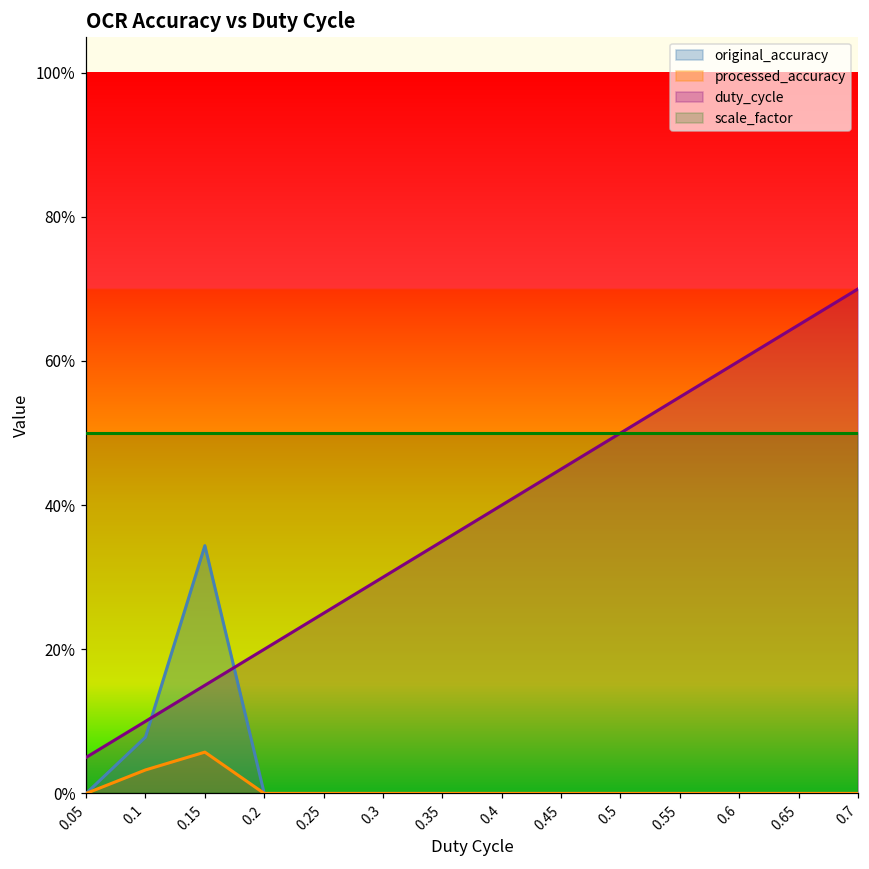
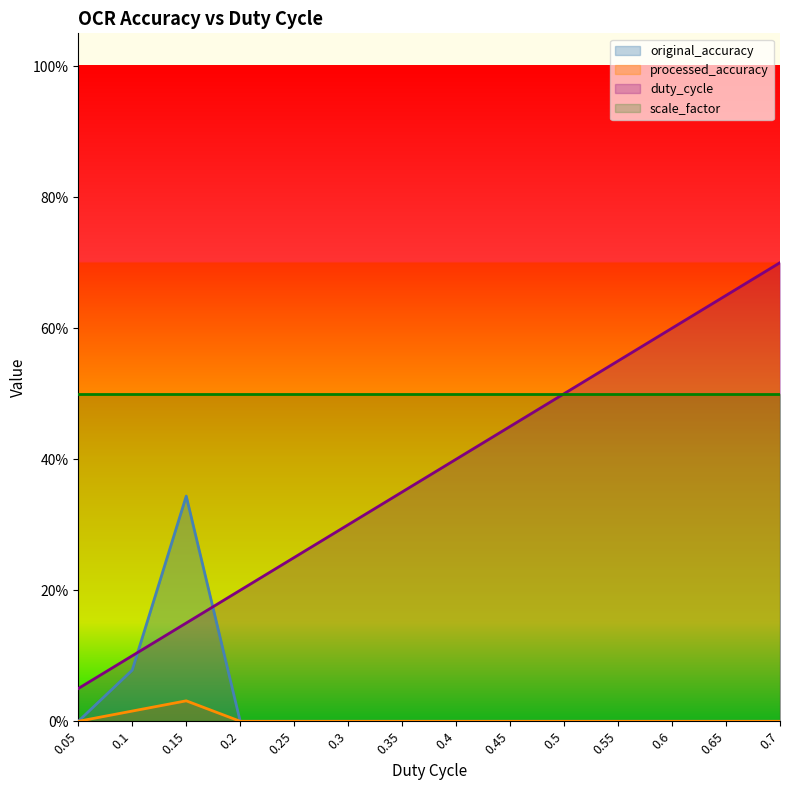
  {
    "processed_accuracy": {
-     "0.1": "3%",
-     "0.15": "6%"
+     "0.1": "2%",
+     "0.15": "3%"
    }
  }
